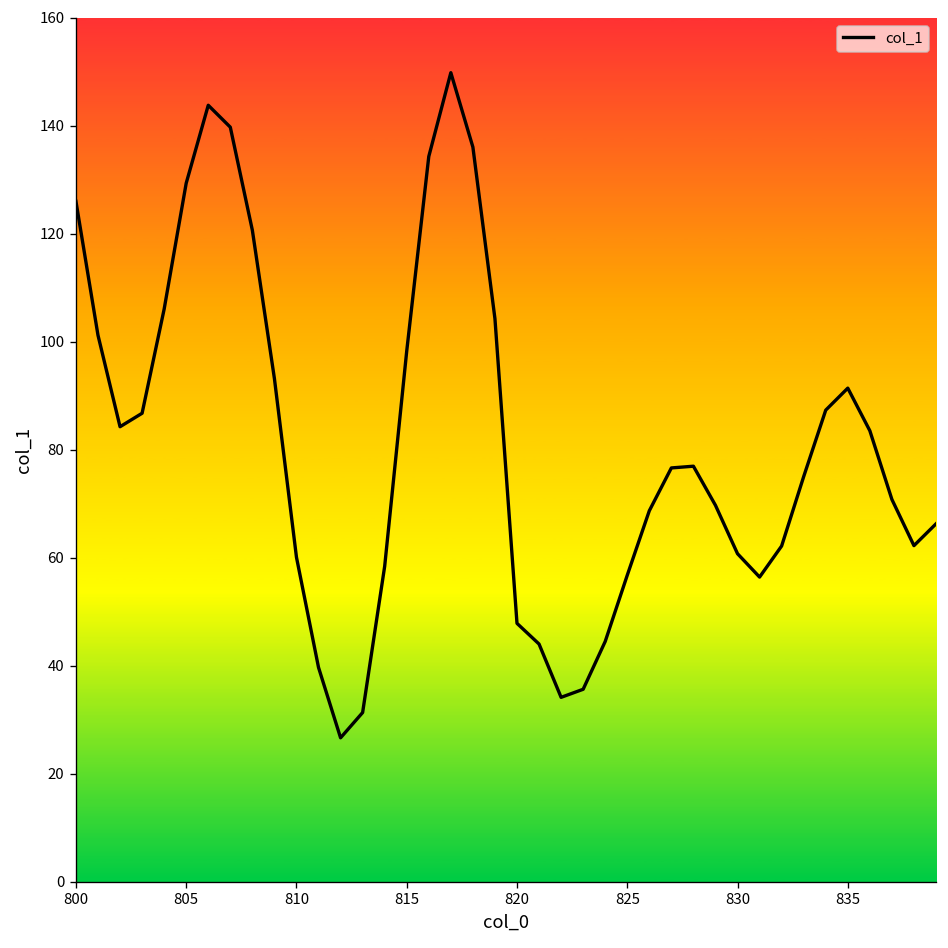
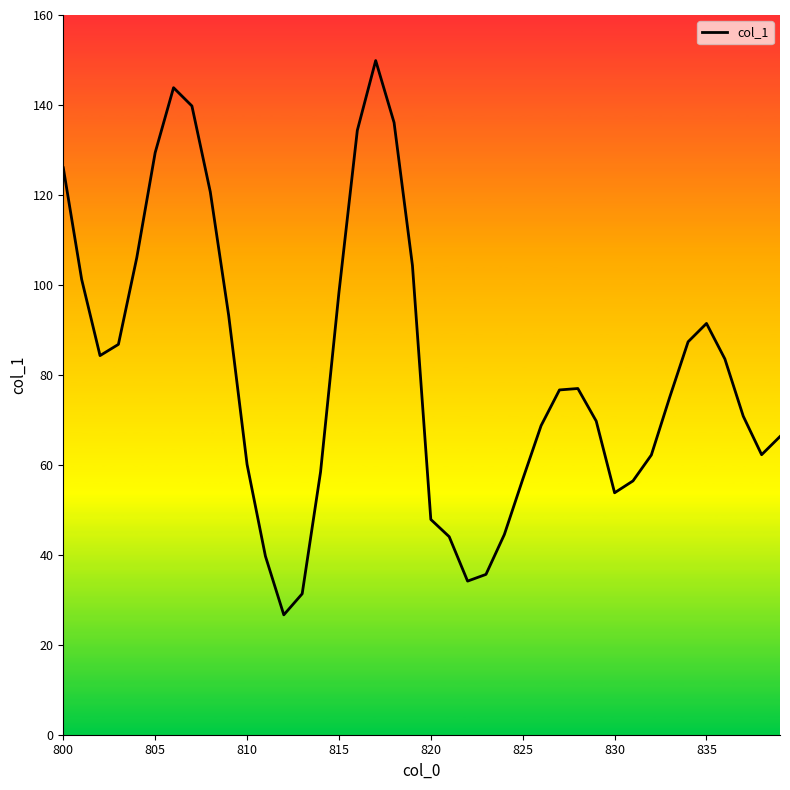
  {
    "800": 126,
    "805": 129,
    "810": 60,
    "815": 98,
    "820": 48,
    "825": 57,
-   "830": 61,
+   "830": 54,
    "835": 91
  }
